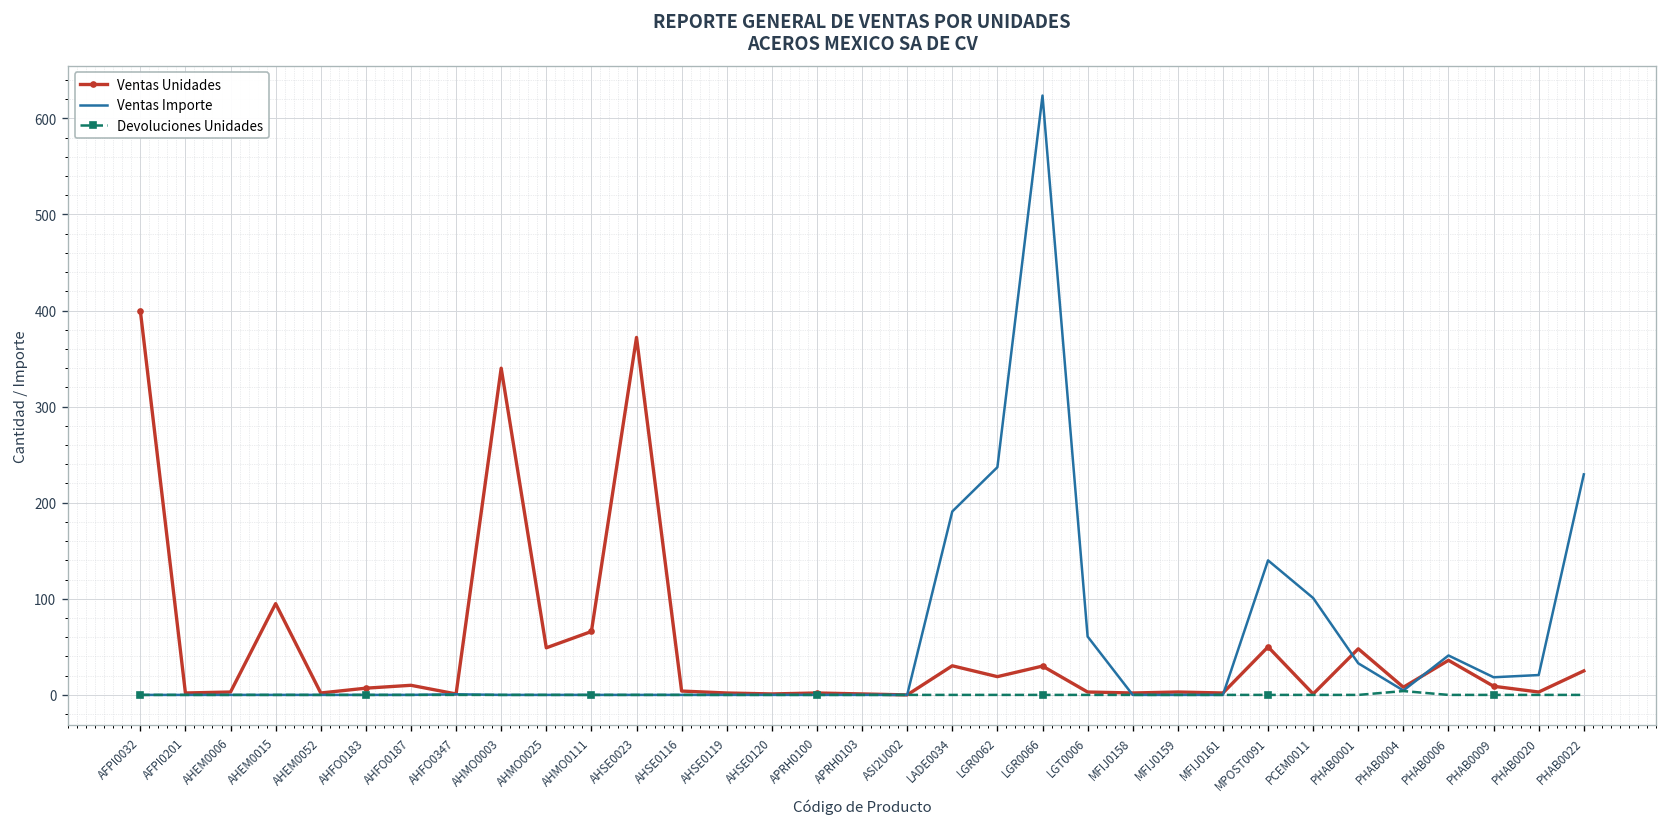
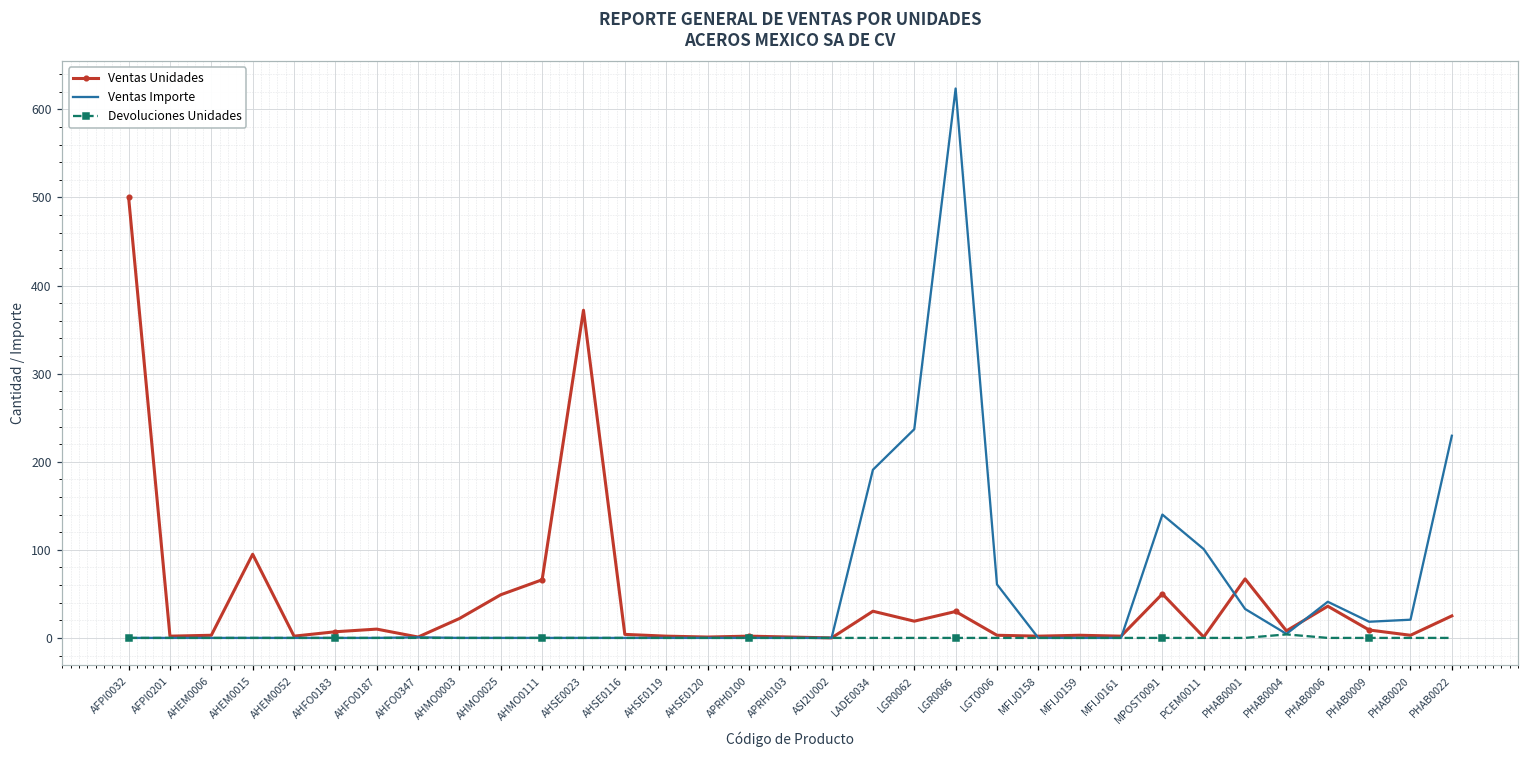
  {
    "Ventas Unidades": {
-     "AFPI0032": 400,
+     "AFPI0032": 500,
      "AHEM0015": 100,
      "AHFO0183": 10,
      "AHFO0187": 10,
-     "AHMO0003": 340,
+     "AHMO0003": 20,
      "AHMO0025": 50,
      "AHMO0111": 70,
      "AHSE0023": 370,
      "AHSE0116": 0,
      "LADE0034": 30,
      "LGR0062": 20,
      "LGR0066": 30,
      "MPOST0091": 50,
-     "PHAB0001": 50,
+     "PHAB0001": 70,
      "PHAB0004": 10,
      "PHAB0006": 40,
      "PHAB0009": 10,
      "PHAB0022": 30
    },
    "Ventas Importe": {
      "LADE0034": 190,
      "LGR0062": 240,
      "LGR0066": 620,
      "LGT0006": 60,
      "MPOST0091": 140,
      "PCEM0011": 100,
      "PHAB0001": 30,
      "PHAB0006": 40,
      "PHAB0009": 20,
      "PHAB0020": 20,
      "PHAB0022": 230
    },
    "Devoluciones Unidades": {
      "LADE0034": 0,
      "LGR0062": 0,
      "LGR0066": 0,
      "MPOST0091": 0,
      "PHAB0001": 0,
      "PHAB0006": 0,
      "PHAB0009": 0,
      "PHAB0022": 0
    }
  }
